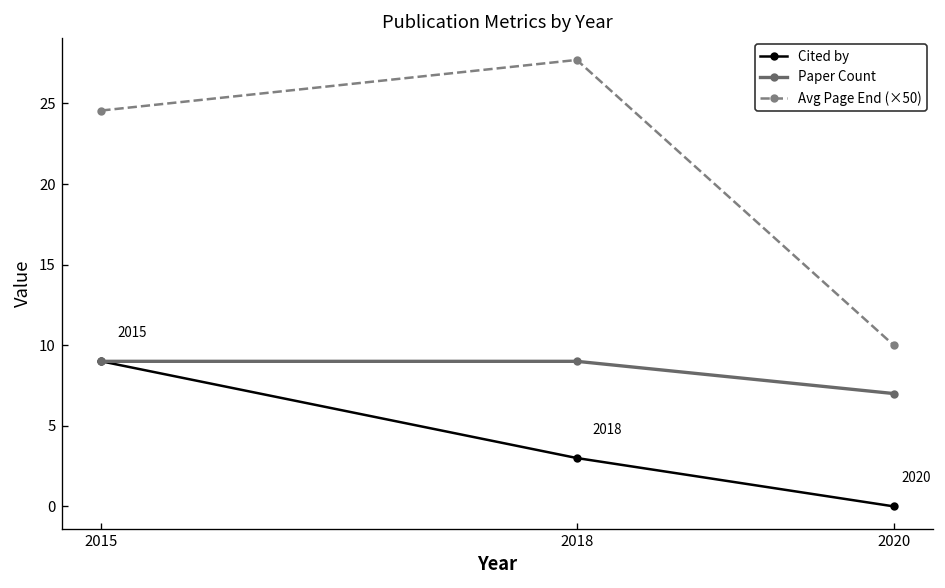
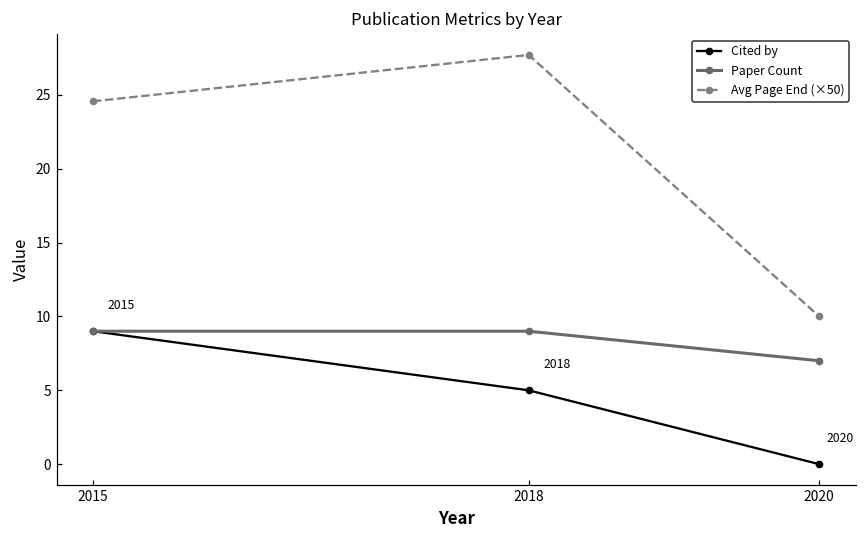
  {
    "Cited by": {
-     "2018": 3
+     "2018": 5
    }
  }
